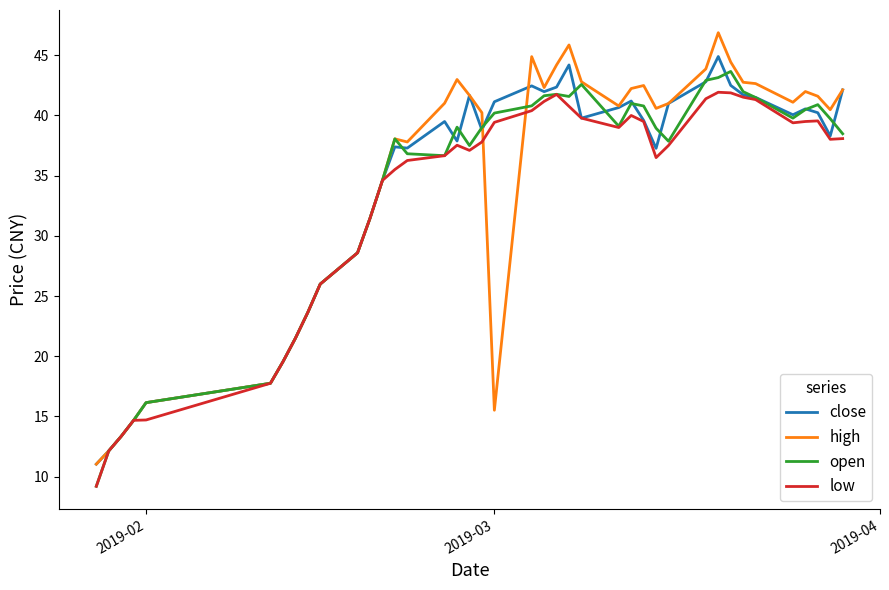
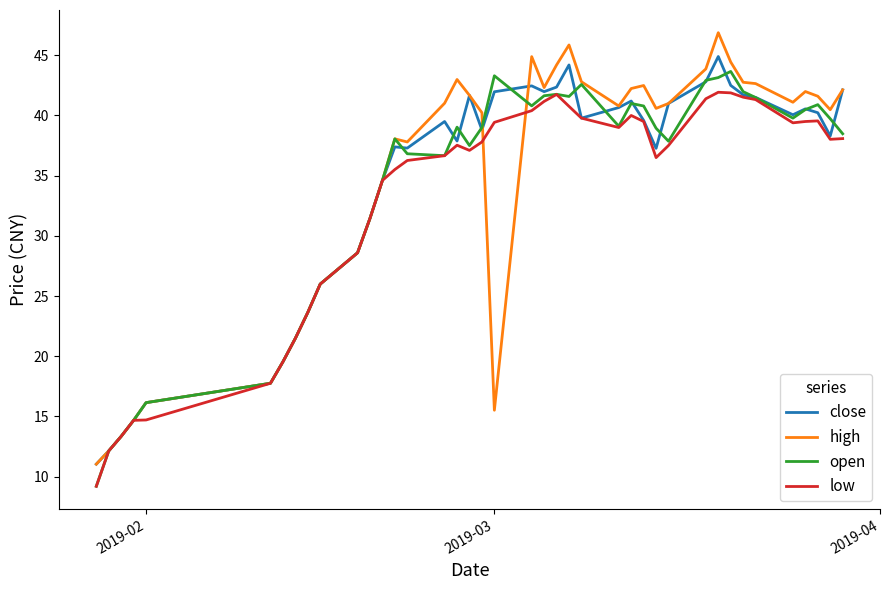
  {
    "close": {
-     "2019-03": 41.1
+     "2019-03": 42.0
    },
    "high": {
      "2019-03": 15.5
    },
    "open": {
-     "2019-03": 40.2
+     "2019-03": 43.3
    },
    "low": {
      "2019-02": 14.7,
      "2019-03": 39.4
    }
  }
